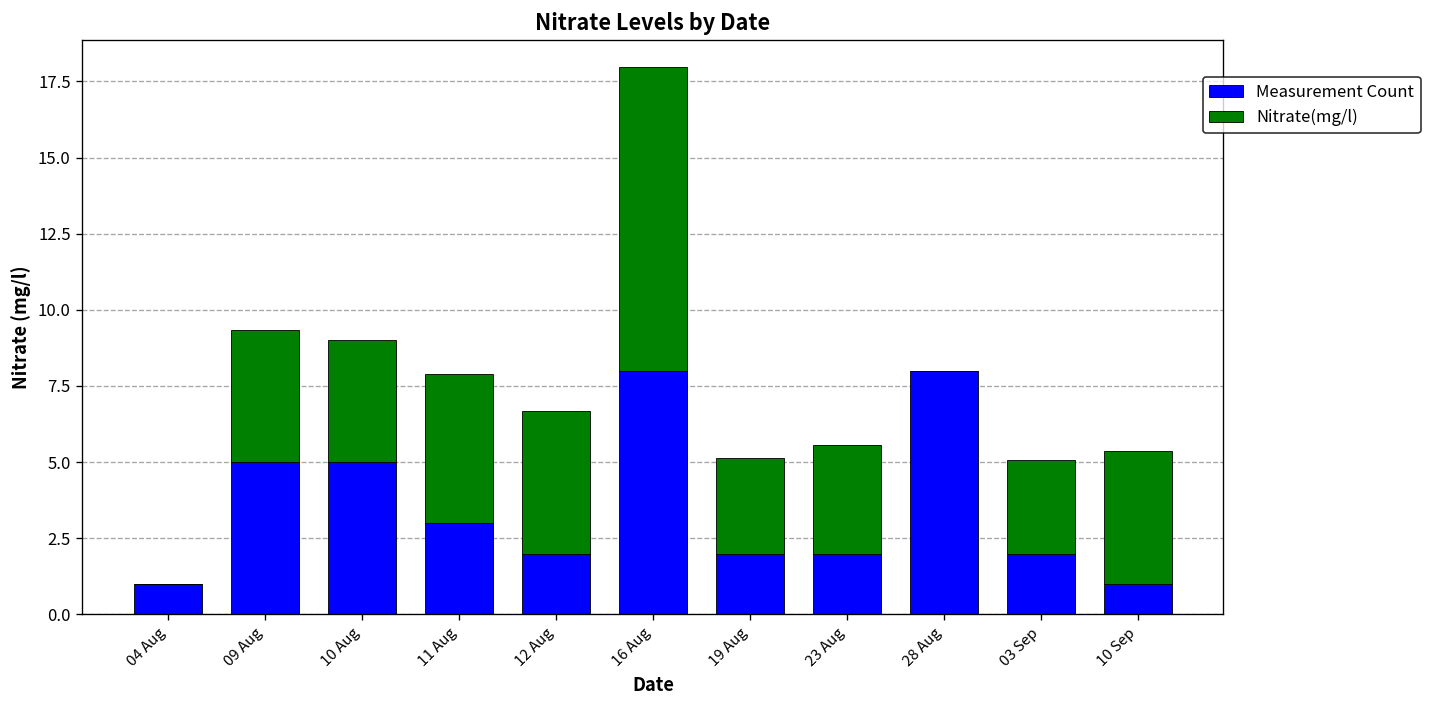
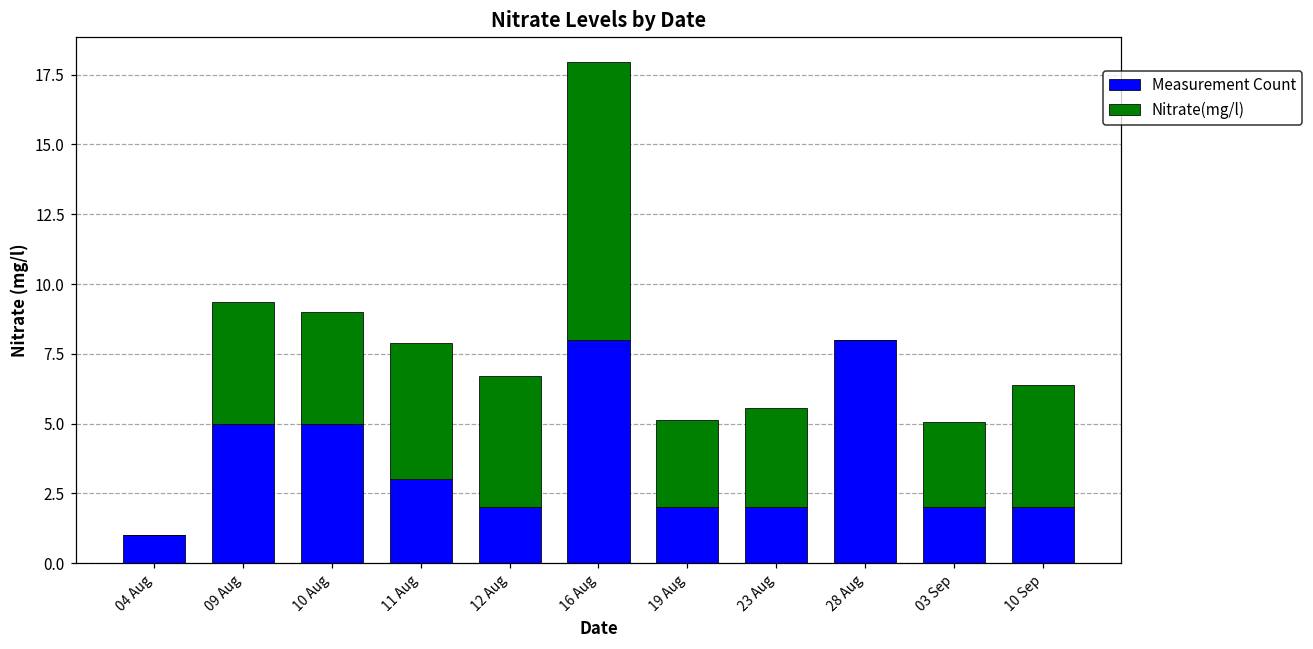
  {
    "Measurement Count": {
      "04 Aug": 1,
      "09 Aug": 5,
      "10 Aug": 5,
      "11 Aug": 3,
      "12 Aug": 2,
      "16 Aug": 8,
      "19 Aug": 2,
      "23 Aug": 2,
      "28 Aug": 8,
      "03 Sep": 2,
-     "10 Sep": 1
+     "10 Sep": 2
    },
    "Nitrate(mg/l)": {
      "04 Aug": 0,
      "09 Aug": 4.3,
      "10 Aug": 4,
      "11 Aug": 4.9,
      "12 Aug": 4.7,
      "16 Aug": 10,
      "19 Aug": 3.1,
      "23 Aug": 3.6,
      "28 Aug": 0,
      "03 Sep": 3,
      "10 Sep": 4.4
    }
  }
